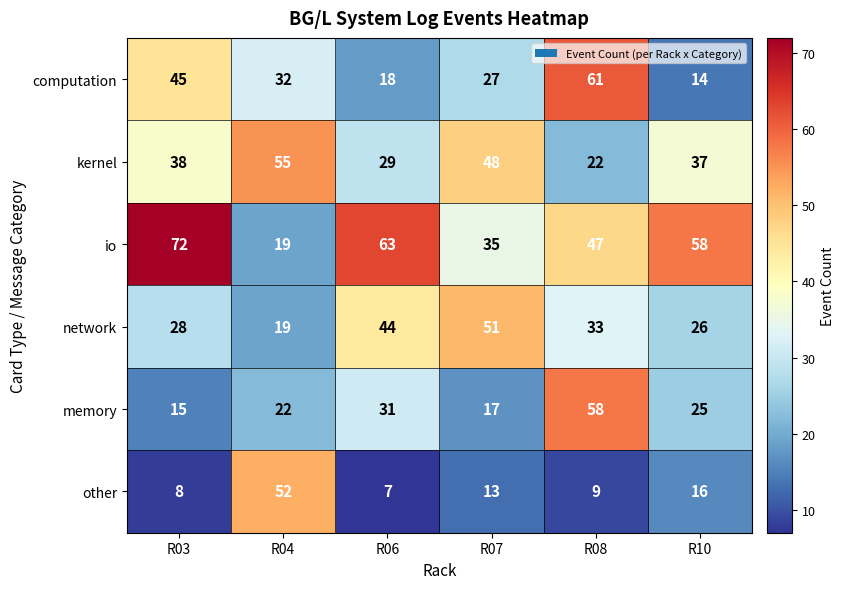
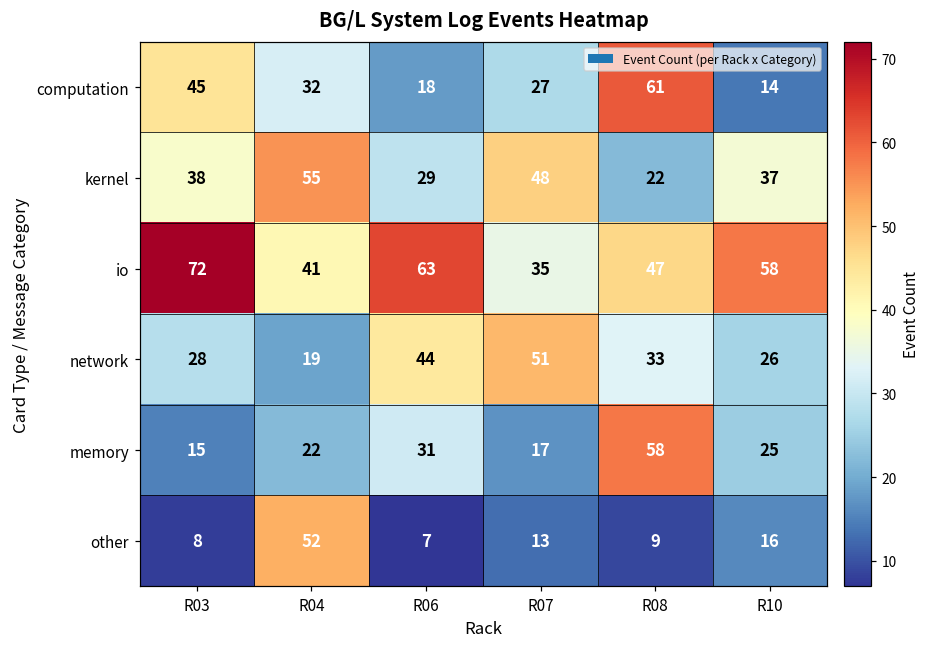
  {
    "computation": {
      "R03": 45,
      "R04": 32,
      "R06": 18,
      "R07": 27,
      "R08": 61,
      "R10": 14
    },
    "kernel": {
      "R03": 38,
      "R04": 55,
      "R06": 29,
      "R07": 48,
      "R08": 22,
      "R10": 37
    },
    "io": {
      "R03": 72,
-     "R04": 19,
+     "R04": 41,
      "R06": 63,
      "R07": 35,
      "R08": 47,
      "R10": 58
    },
    "network": {
      "R03": 28,
      "R04": 19,
      "R06": 44,
      "R07": 51,
      "R08": 33,
      "R10": 26
    },
    "memory": {
      "R03": 15,
      "R04": 22,
      "R06": 31,
      "R07": 17,
      "R08": 58,
      "R10": 25
    },
    "other": {
      "R03": 8,
      "R04": 52,
      "R06": 7,
      "R07": 13,
      "R08": 9,
      "R10": 16
    }
  }
